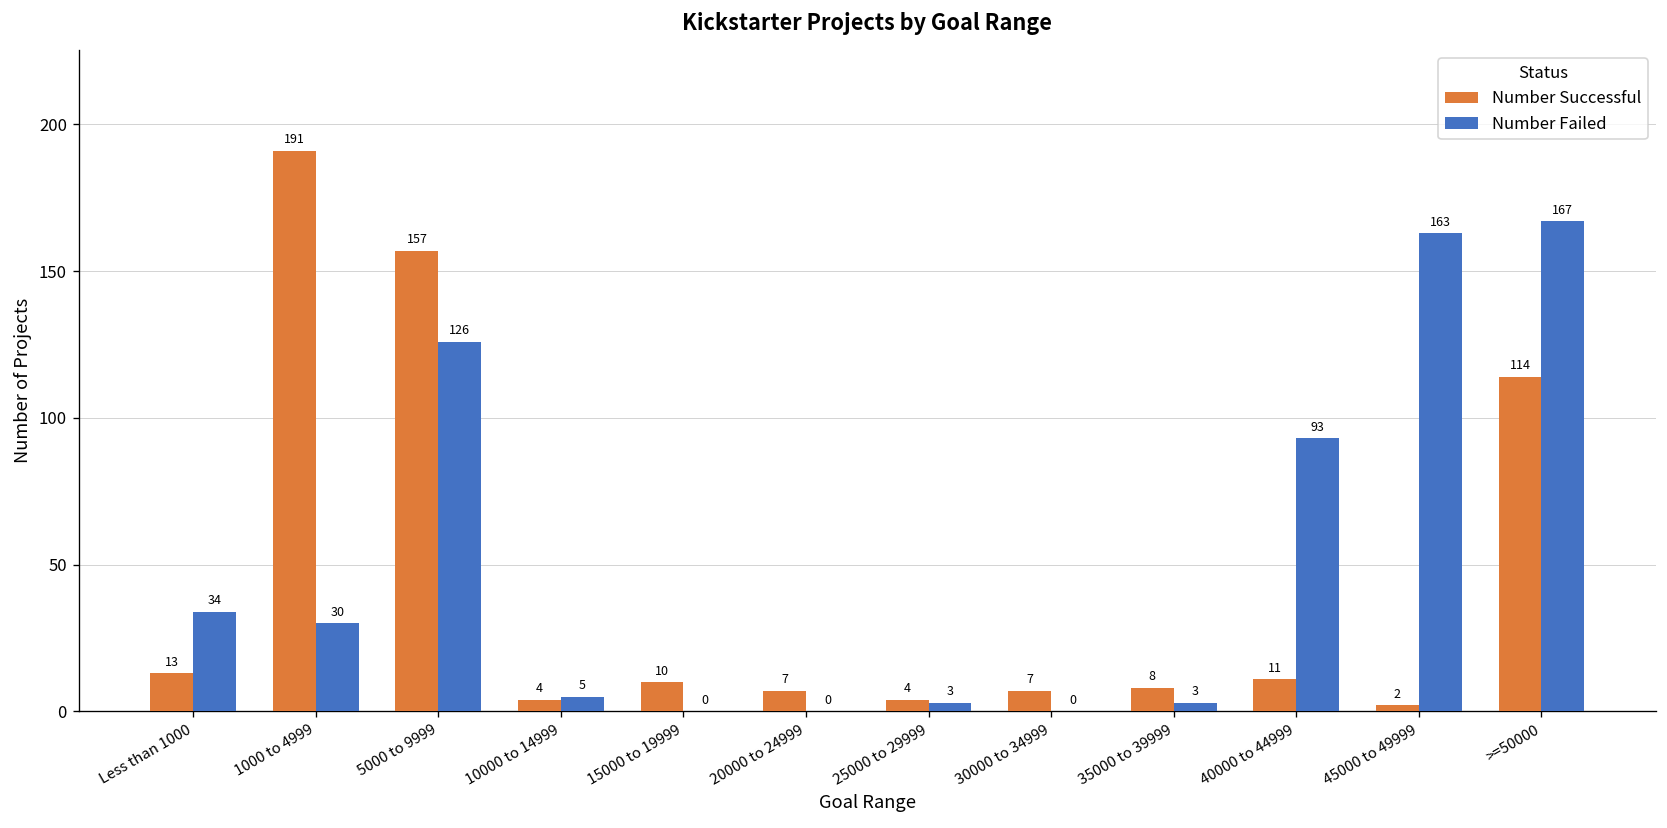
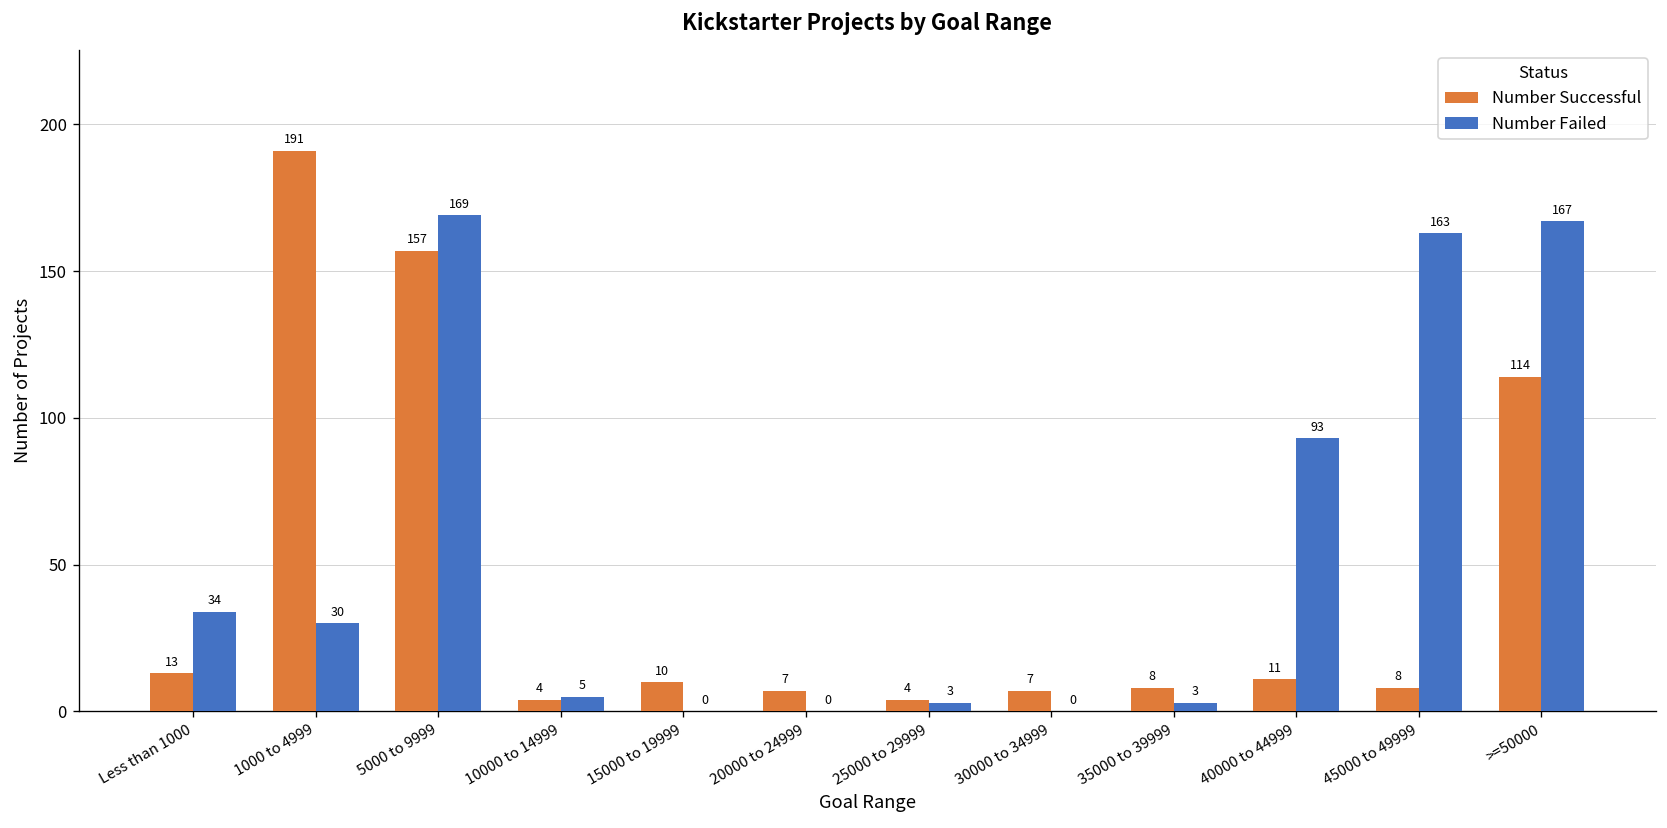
  {
    "Number Successful": {
      "Less than 1000": 13,
      "1000 to 4999": 191,
      "5000 to 9999": 157,
      "10000 to 14999": 4,
      "15000 to 19999": 10,
      "20000 to 24999": 7,
      "25000 to 29999": 4,
      "30000 to 34999": 7,
      "35000 to 39999": 8,
      "40000 to 44999": 11,
-     "45000 to 49999": 2,
+     "45000 to 49999": 8,
      ">=50000": 114
    },
    "Number Failed": {
      "Less than 1000": 34,
      "1000 to 4999": 30,
-     "5000 to 9999": 126,
+     "5000 to 9999": 169,
      "10000 to 14999": 5,
      "15000 to 19999": 0,
      "20000 to 24999": 0,
      "25000 to 29999": 3,
      "30000 to 34999": 0,
      "35000 to 39999": 3,
      "40000 to 44999": 93,
      "45000 to 49999": 163,
      ">=50000": 167
    }
  }
